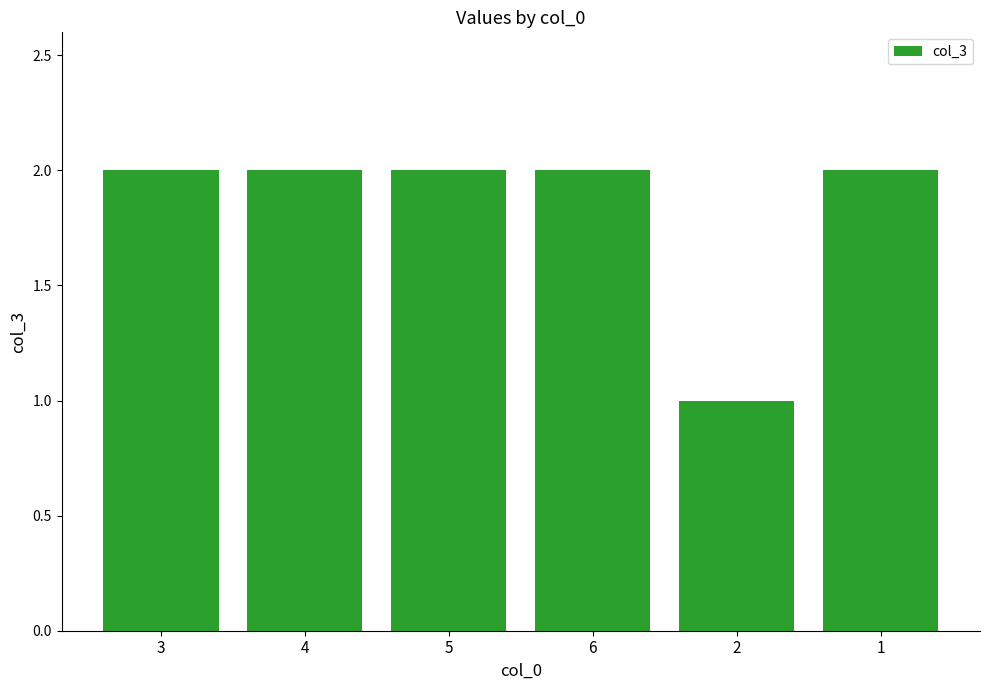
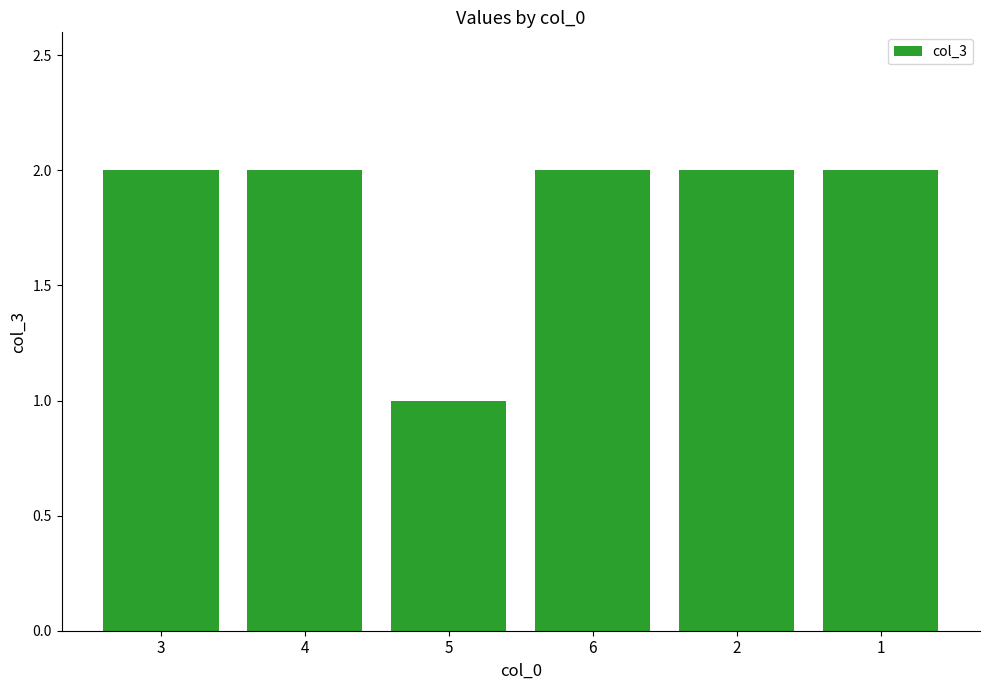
  {
    "3": 2,
    "4": 2,
-   "5": 2,
+   "5": 1,
    "6": 2,
-   "2": 1,
+   "2": 2,
    "1": 2
  }
